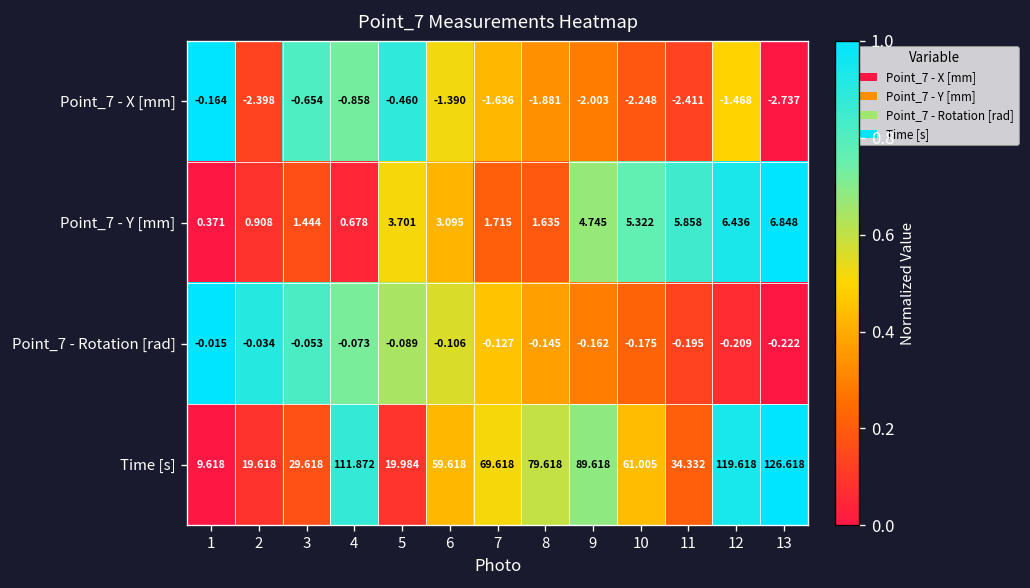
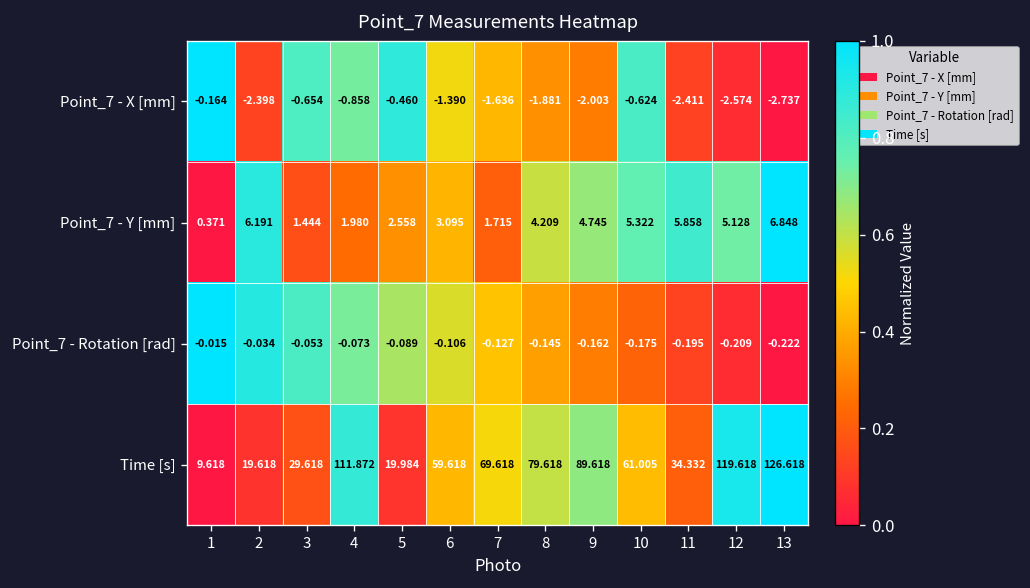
  {
    "Point_7 - X [mm]": {
      "1": -0.164,
      "2": -2.398,
      "3": -0.654,
      "4": -0.858,
      "5": -0.460,
      "6": -1.390,
      "7": -1.636,
      "8": -1.881,
      "9": -2.003,
-     "10": -2.248,
+     "10": -0.624,
      "11": -2.411,
-     "12": -1.468,
+     "12": -2.574,
      "13": -2.737
    },
    "Point_7 - Y [mm]": {
      "1": 0.371,
-     "2": 0.908,
+     "2": 6.191,
      "3": 1.444,
-     "4": 0.678,
-     "5": 3.701,
+     "4": 1.980,
+     "5": 2.558,
      "6": 3.095,
      "7": 1.715,
-     "8": 1.635,
+     "8": 4.209,
      "9": 4.745,
      "10": 5.322,
      "11": 5.858,
-     "12": 6.436,
+     "12": 5.128,
      "13": 6.848
    },
    "Point_7 - Rotation [rad]": {
      "1": -0.015,
      "2": -0.034,
      "3": -0.053,
      "4": -0.073,
      "5": -0.089,
      "6": -0.106,
      "7": -0.127,
      "8": -0.145,
      "9": -0.162,
      "10": -0.175,
      "11": -0.195,
      "12": -0.209,
      "13": -0.222
    },
    "Time [s]": {
      "1": 9.618,
      "2": 19.618,
      "3": 29.618,
      "4": 111.872,
      "5": 19.984,
      "6": 59.618,
      "7": 69.618,
      "8": 79.618,
      "9": 89.618,
      "10": 61.005,
      "11": 34.332,
      "12": 119.618,
      "13": 126.618
    }
  }
